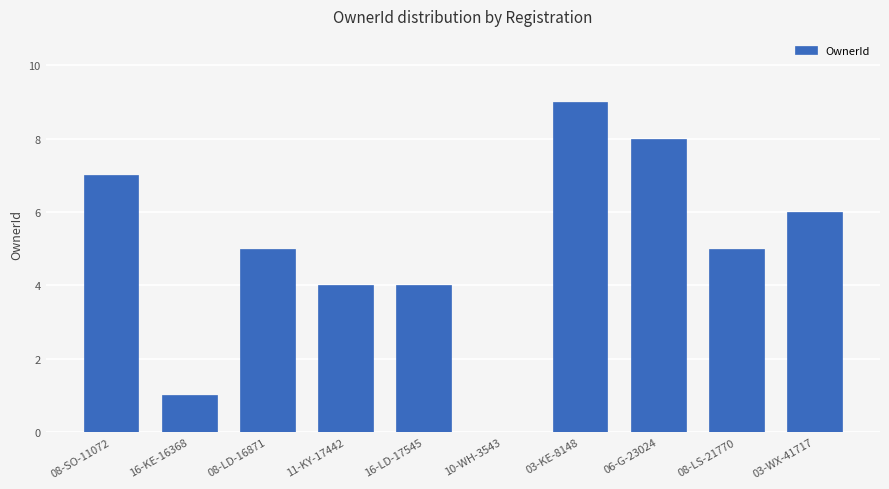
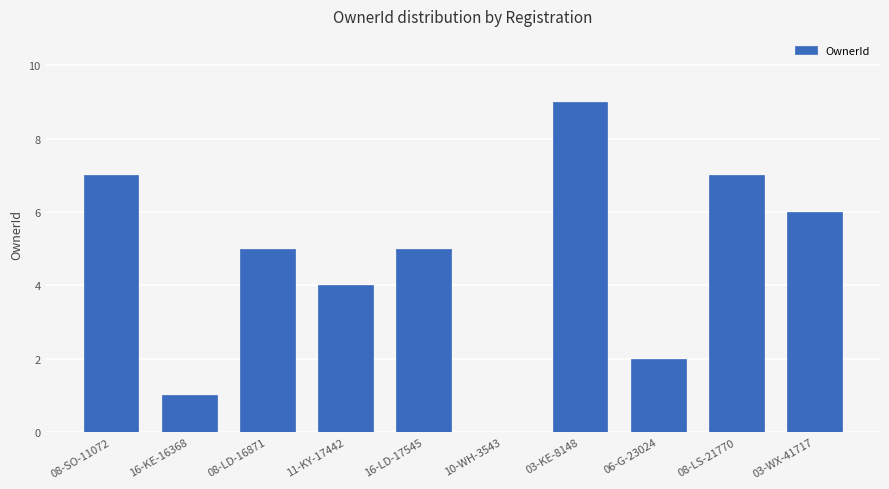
  {
    "08-SO-11072": 7,
    "16-KE-16368": 1,
    "08-LD-16871": 5,
    "11-KY-17442": 4,
-   "16-LD-17545": 4,
+   "16-LD-17545": 5,
    "10-WH-3543": 0,
    "03-KE-8148": 9,
-   "06-G-23024": 8,
-   "08-LS-21770": 5,
+   "06-G-23024": 2,
+   "08-LS-21770": 7,
    "03-WX-41717": 6
  }
